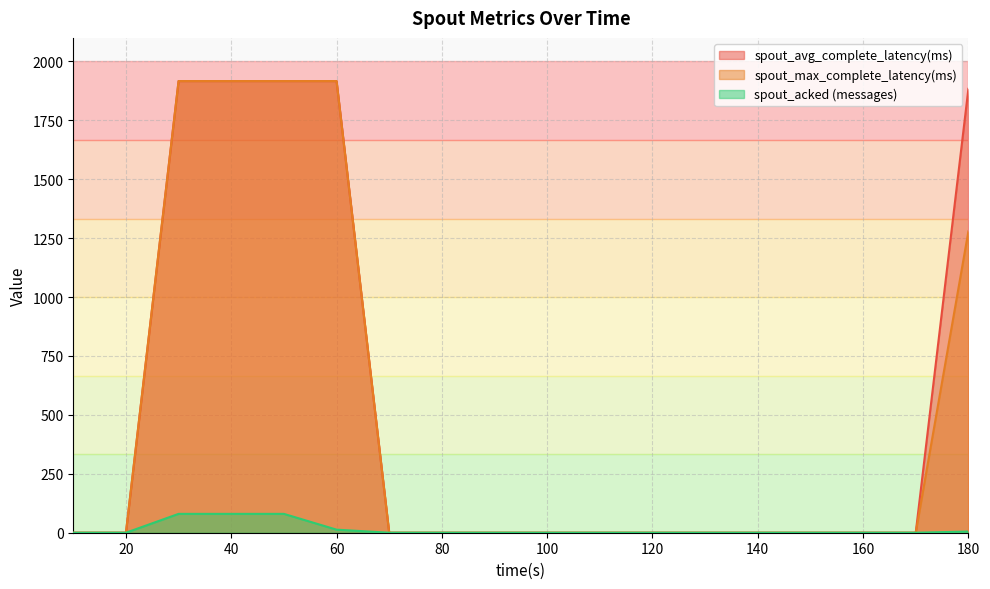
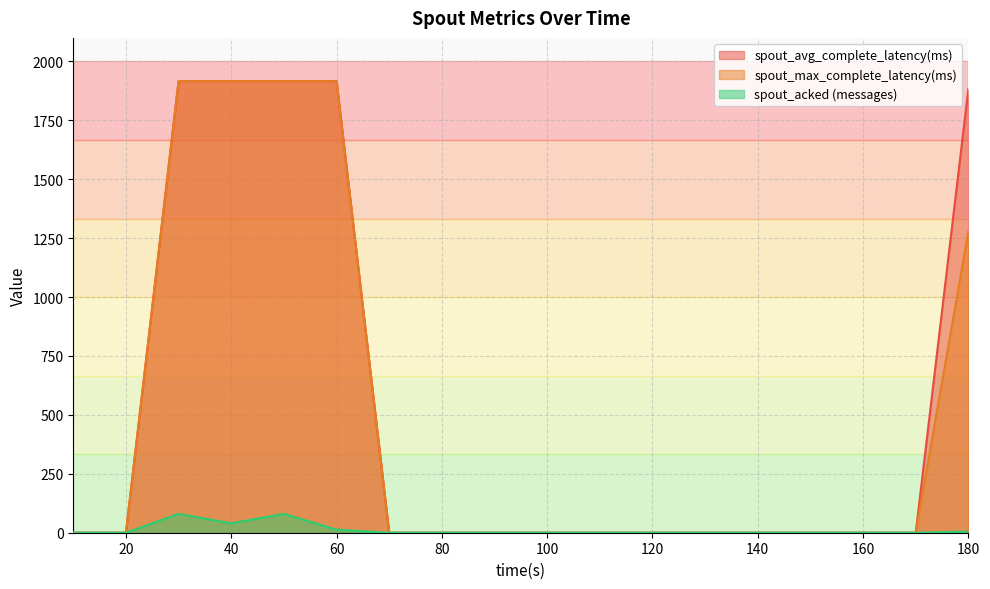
  {
    "spout_acked (messages)": {
-     "40": 80,
+     "40": 40,
      "60": 10,
      "180": 10
    }
  }
